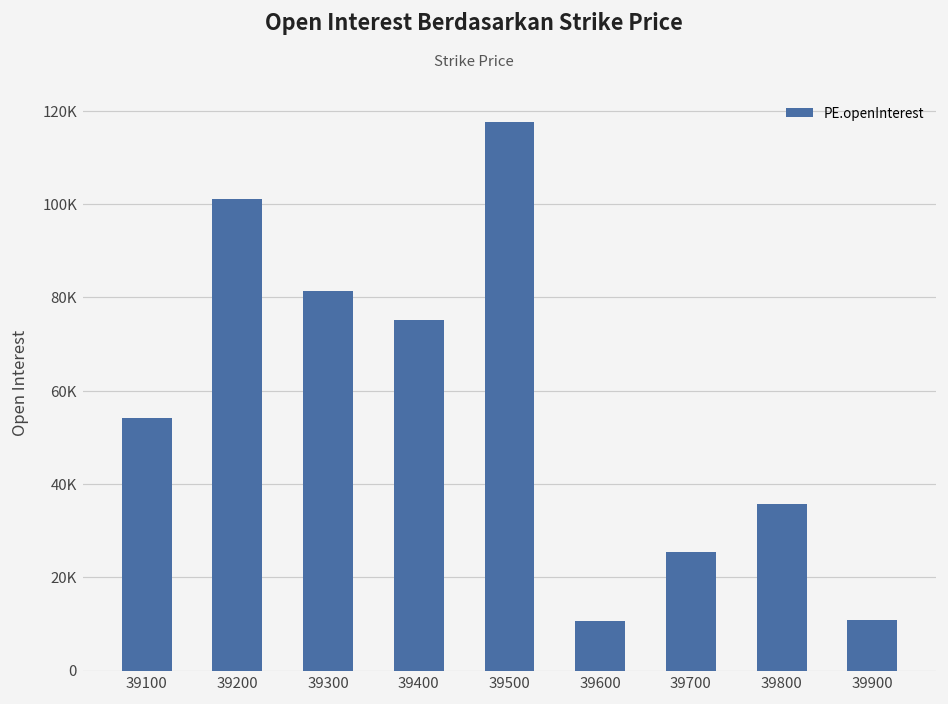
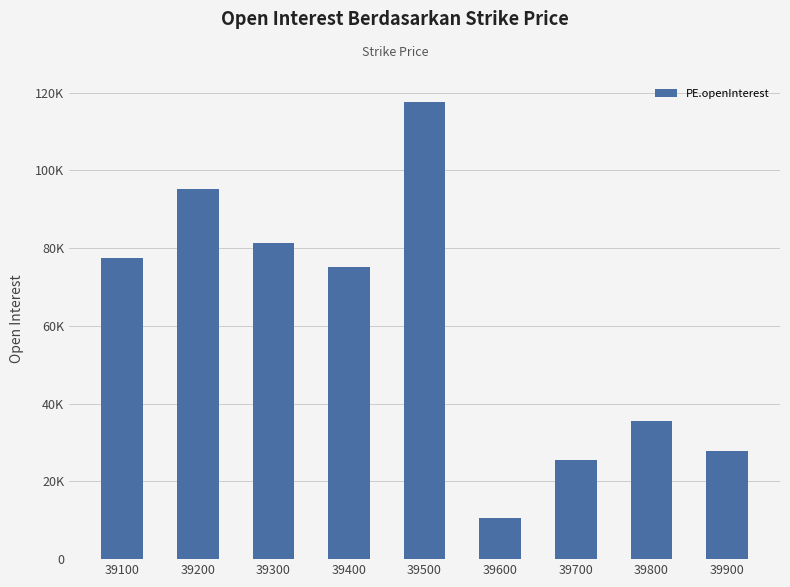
  {
-   "39100": 54000,
-   "39200": 101000,
+   "39100": 78000,
+   "39200": 95000,
    "39300": 81000,
    "39400": 75000,
    "39500": 118000,
    "39600": 11000,
    "39700": 25000,
    "39800": 36000,
-   "39900": 11000
+   "39900": 28000
  }
